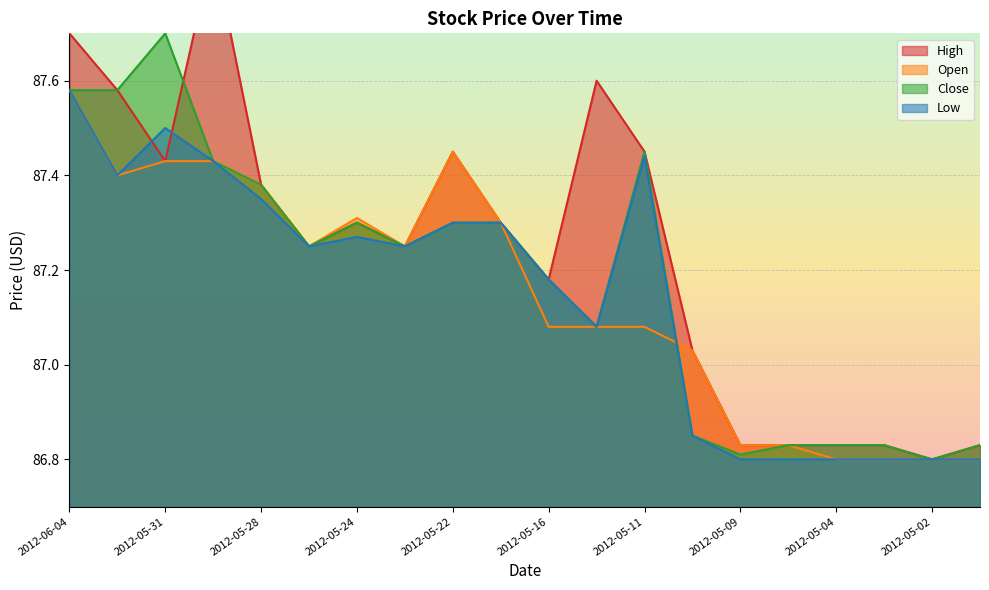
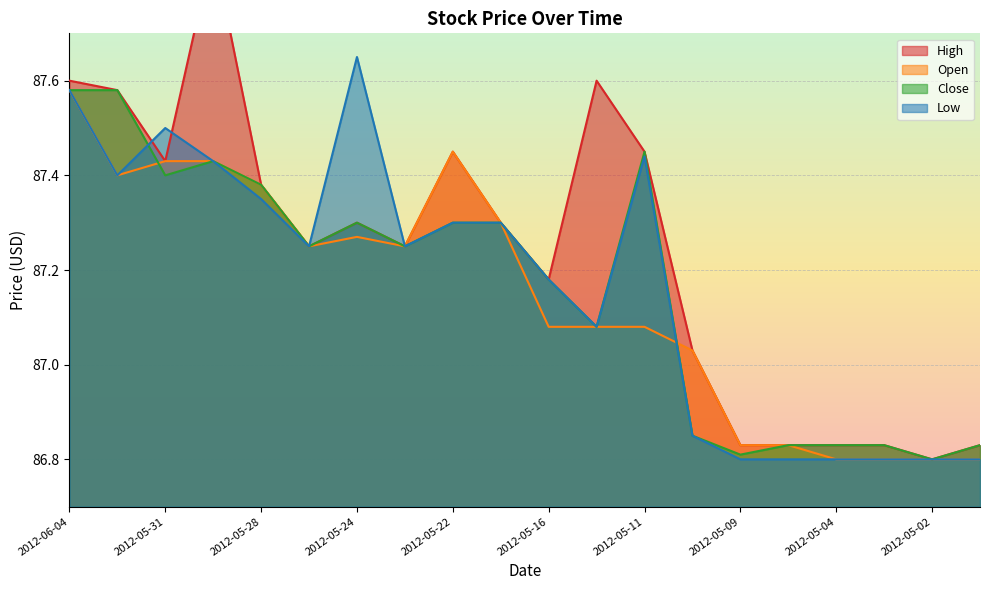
  {
    "High": {
-     "2012-06-04": 87.7
+     "2012-06-04": 87.6
    },
    "Open": {
-     "2012-05-24": 87.31,
+     "2012-05-24": 87.27,
      "2012-05-16": 87.08,
      "2012-05-11": 87.08
    },
    "Close": {
-     "2012-05-31": 87.7,
+     "2012-05-31": 87.4,
      "2012-05-09": 86.81
    },
    "Low": {
      "2012-05-31": 87.50,
      "2012-05-28": 87.35,
-     "2012-05-24": 87.27,
+     "2012-05-24": 87.65,
      "2012-05-11": 87.44,
      "2012-05-09": 86.80
    }
  }
